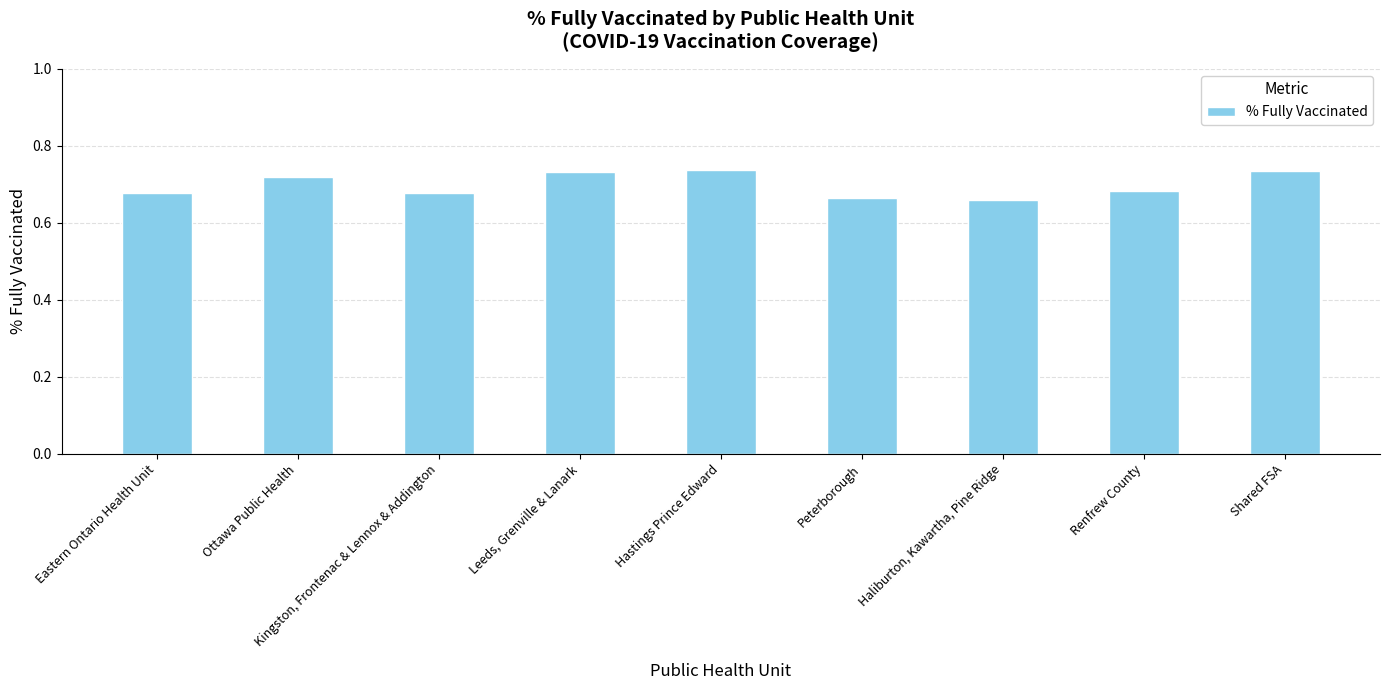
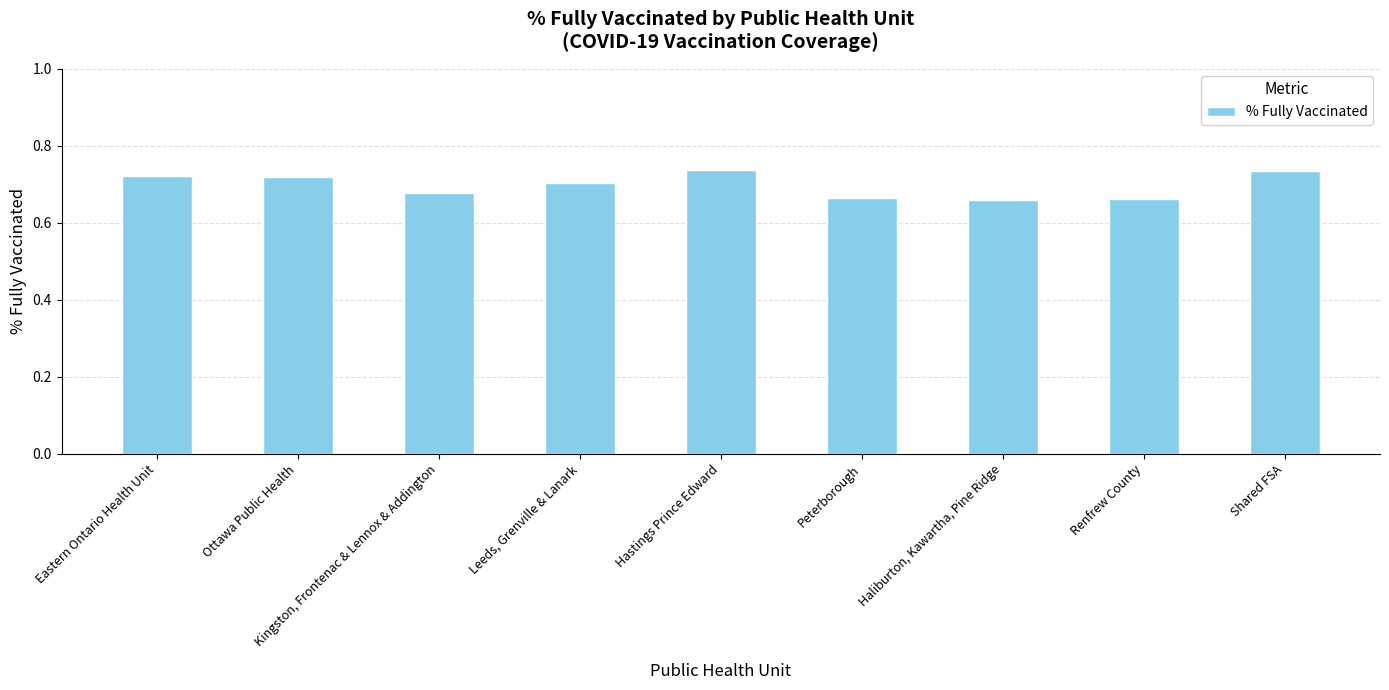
  {
-   "Eastern Ontario Health Unit": 0.68,
+   "Eastern Ontario Health Unit": 0.72,
    "Ottawa Public Health": 0.72,
    "Kingston, Frontenac & Lennox & Addington": 0.68,
-   "Leeds, Grenville & Lanark": 0.73,
+   "Leeds, Grenville & Lanark": 0.70,
    "Hastings Prince Edward": 0.74,
    "Peterborough": 0.66,
    "Haliburton, Kawartha, Pine Ridge": 0.66,
-   "Renfrew County": 0.68,
+   "Renfrew County": 0.66,
    "Shared FSA": 0.73
  }
